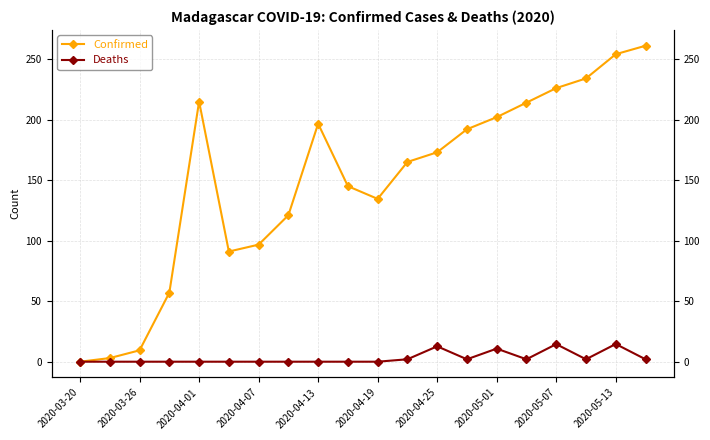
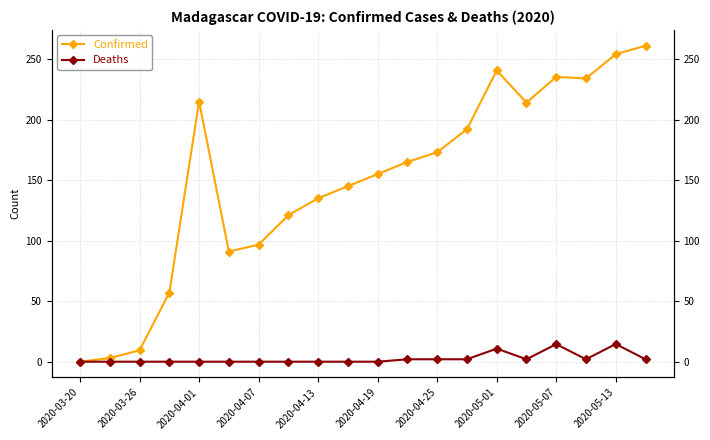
  {
    "Confirmed": {
      "2020-03-26": 9,
      "2020-04-01": 215,
      "2020-04-07": 97,
-     "2020-04-13": 197,
-     "2020-04-19": 135,
+     "2020-04-13": 135,
+     "2020-04-19": 155,
      "2020-04-25": 173,
-     "2020-05-01": 202,
-     "2020-05-07": 226,
+     "2020-05-01": 241,
+     "2020-05-07": 235,
      "2020-05-13": 254
    },
    "Deaths": {
      "2020-03-26": 0,
      "2020-04-01": 0,
      "2020-04-07": 0,
      "2020-04-13": 0,
      "2020-04-19": 0,
-     "2020-04-25": 13,
+     "2020-04-25": 2,
      "2020-05-01": 11,
      "2020-05-07": 15,
      "2020-05-13": 15
    }
  }
